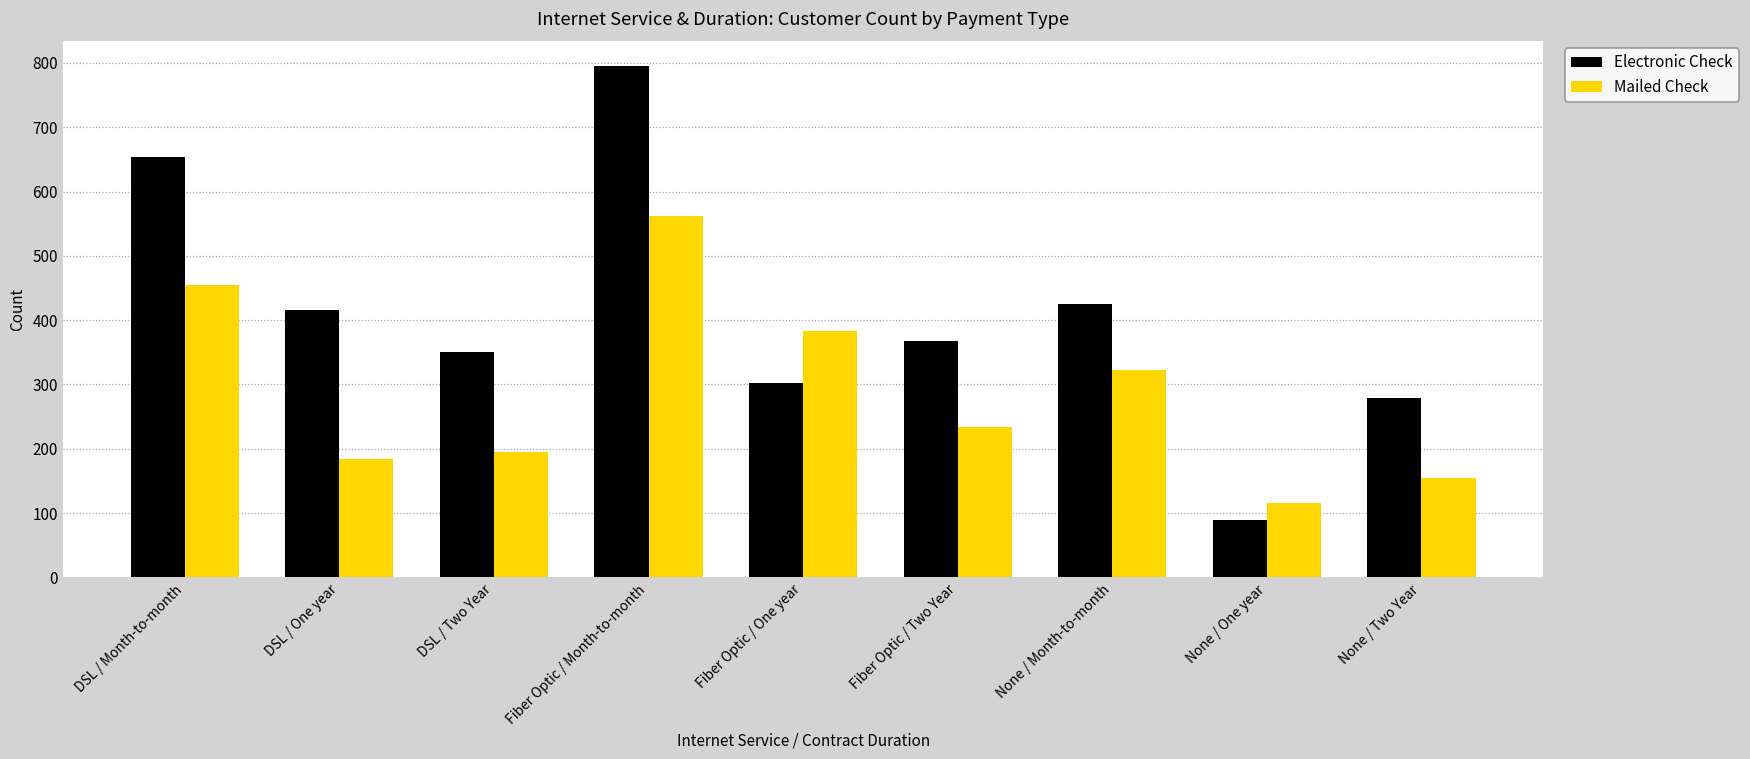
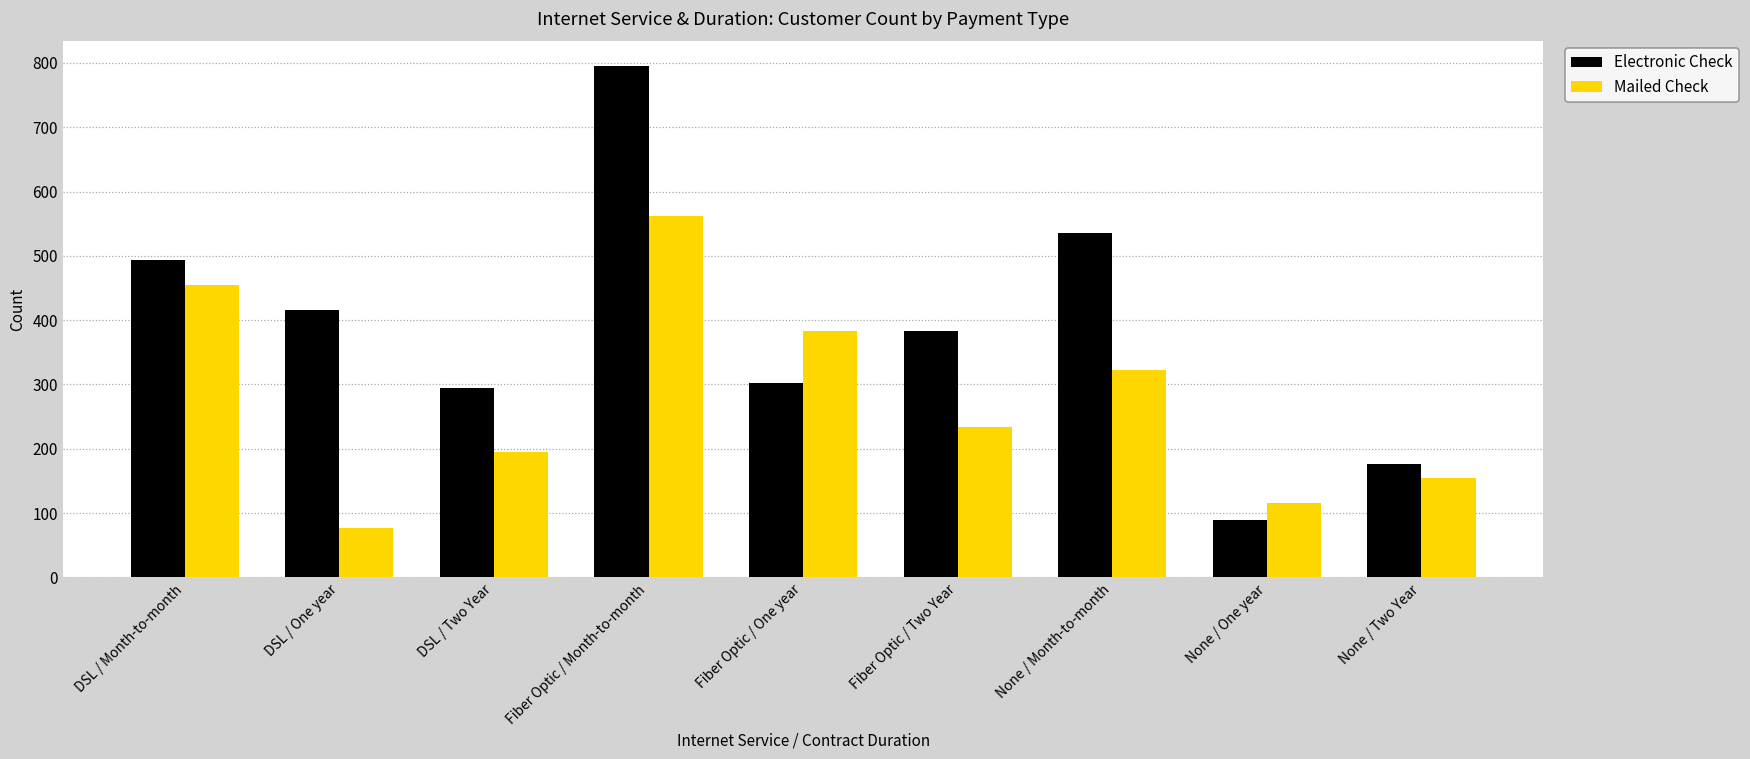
  {
    "Electronic Check": {
-     "DSL / Month-to-month": 650,
+     "DSL / Month-to-month": 490,
      "DSL / One year": 420,
-     "DSL / Two Year": 350,
+     "DSL / Two Year": 300,
      "Fiber Optic / Month-to-month": 800,
      "Fiber Optic / One year": 300,
-     "Fiber Optic / Two Year": 370,
-     "None / Month-to-month": 430,
+     "Fiber Optic / Two Year": 380,
+     "None / Month-to-month": 540,
      "None / One year": 90,
-     "None / Two Year": 280
+     "None / Two Year": 180
    },
    "Mailed Check": {
      "DSL / Month-to-month": 450,
-     "DSL / One year": 180,
+     "DSL / One year": 80,
      "DSL / Two Year": 200,
      "Fiber Optic / Month-to-month": 560,
      "Fiber Optic / One year": 380,
      "Fiber Optic / Two Year": 230,
      "None / Month-to-month": 320,
      "None / One year": 120,
      "None / Two Year": 160
    }
  }
